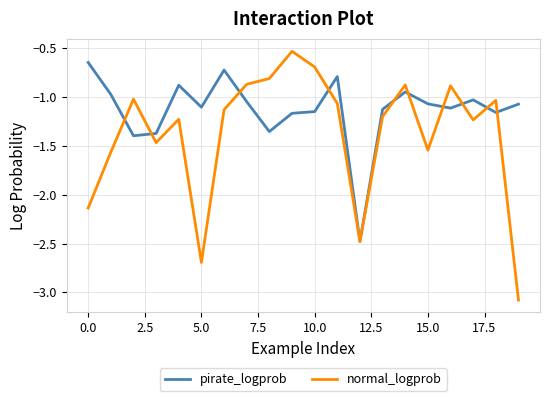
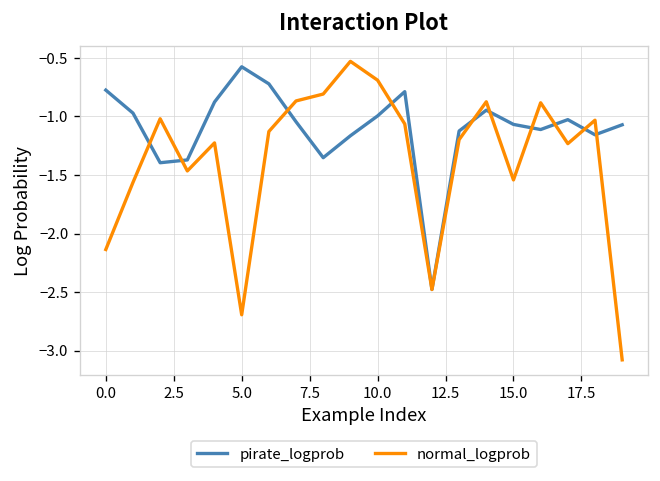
  {
    "pirate_logprob": {
-     "0.0": -0.6,
-     "5.0": -1.1,
-     "10.0": -1.1,
+     "0.0": -0.8,
+     "5.0": -0.6,
+     "10.0": -1.0,
      "15.0": -1.1
    },
    "normal_logprob": {
      "0.0": -2.1,
      "5.0": -2.7,
      "10.0": -0.7,
      "15.0": -1.5
    }
  }
